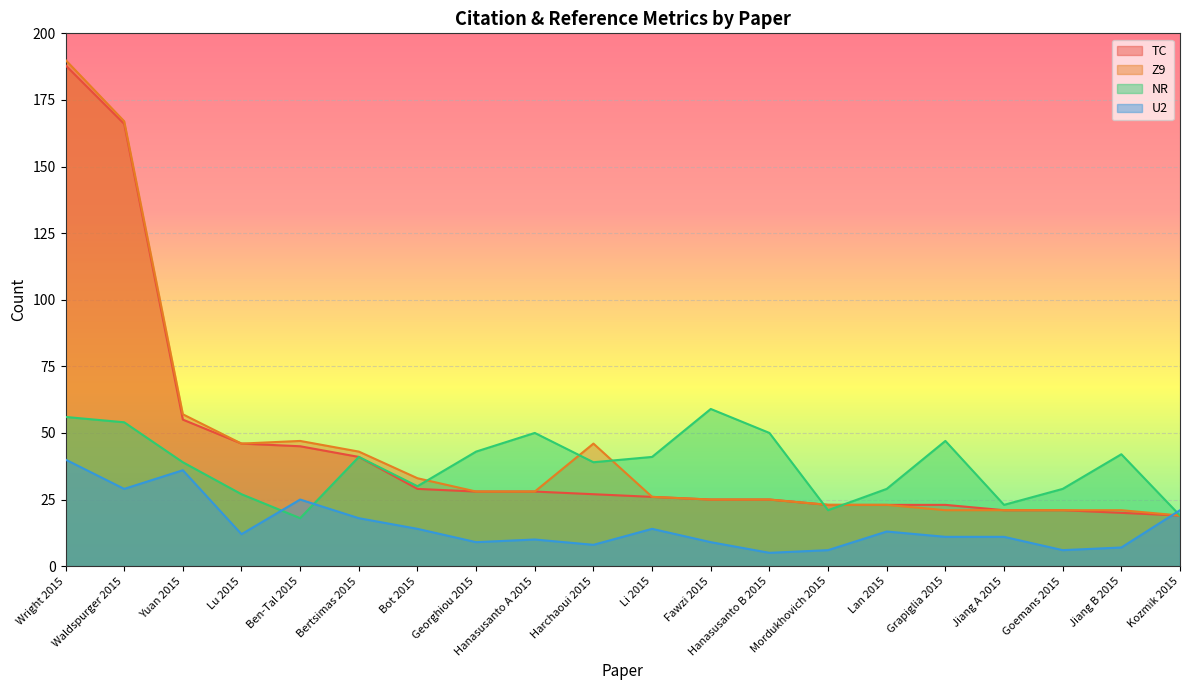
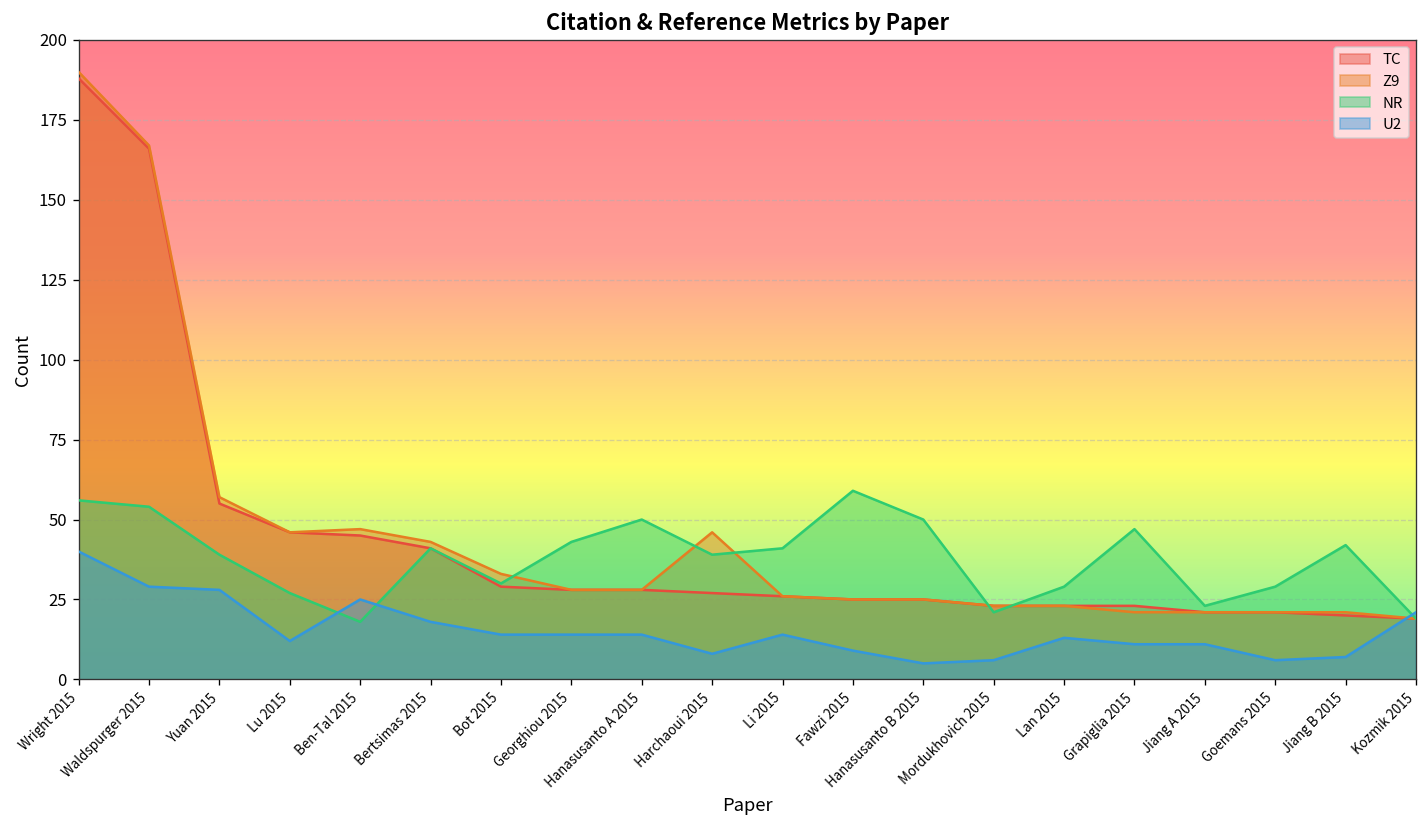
  {
    "NR": {
      "Wright 2015": 56,
      "Waldspurger 2015": 54,
      "Yuan 2015": 39,
      "Lu 2015": 27,
      "Ben-Tal 2015": 18,
      "Bot 2015": 30,
      "Georghiou 2015": 43,
      "Hanasusanto A 2015": 50,
      "Harchaoui 2015": 39,
      "Li 2015": 41,
      "Fawzi 2015": 59,
      "Hanasusanto B 2015": 50,
      "Mordukhovich 2015": 21,
      "Lan 2015": 29,
      "Grapiglia 2015": 47,
      "Jiang A 2015": 23,
      "Goemans 2015": 29,
      "Jiang B 2015": 42
    },
    "U2": {
      "Wright 2015": 40,
      "Waldspurger 2015": 29,
-     "Yuan 2015": 36,
+     "Yuan 2015": 28,
      "Lu 2015": 12,
      "Ben-Tal 2015": 25,
      "Bertsimas 2015": 18,
      "Bot 2015": 14,
-     "Georghiou 2015": 9,
-     "Hanasusanto A 2015": 10,
+     "Georghiou 2015": 14,
+     "Hanasusanto A 2015": 14,
      "Harchaoui 2015": 8,
      "Li 2015": 14,
      "Fawzi 2015": 9,
      "Hanasusanto B 2015": 5,
      "Mordukhovich 2015": 6,
      "Lan 2015": 13,
      "Grapiglia 2015": 11,
      "Jiang A 2015": 11,
      "Goemans 2015": 6,
      "Jiang B 2015": 7,
      "Kozmik 2015": 21
    }
  }
